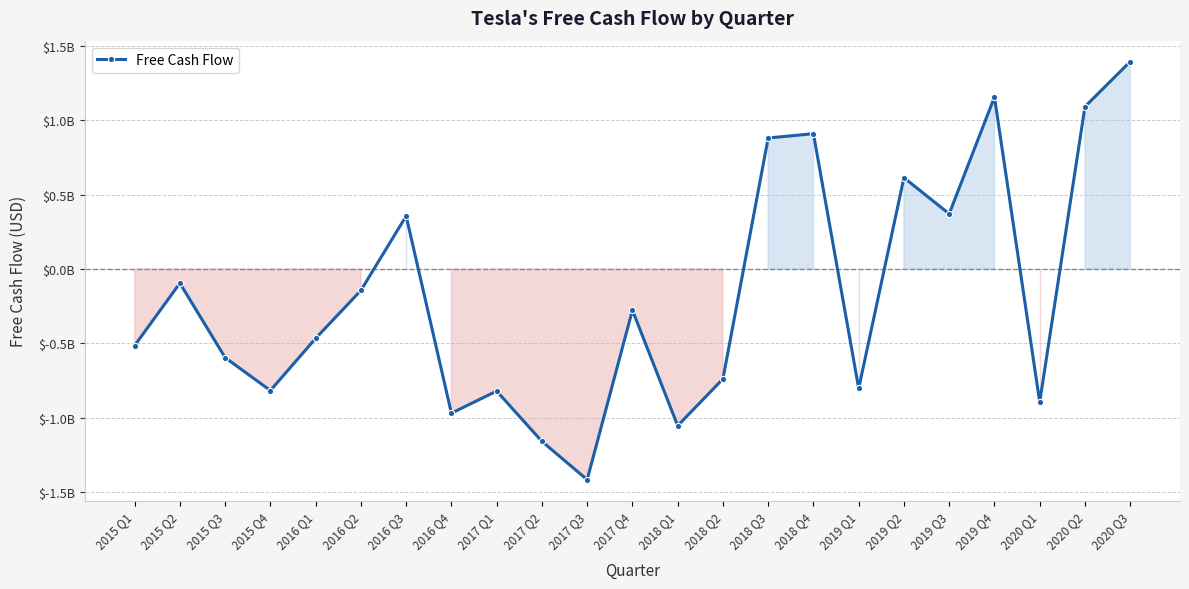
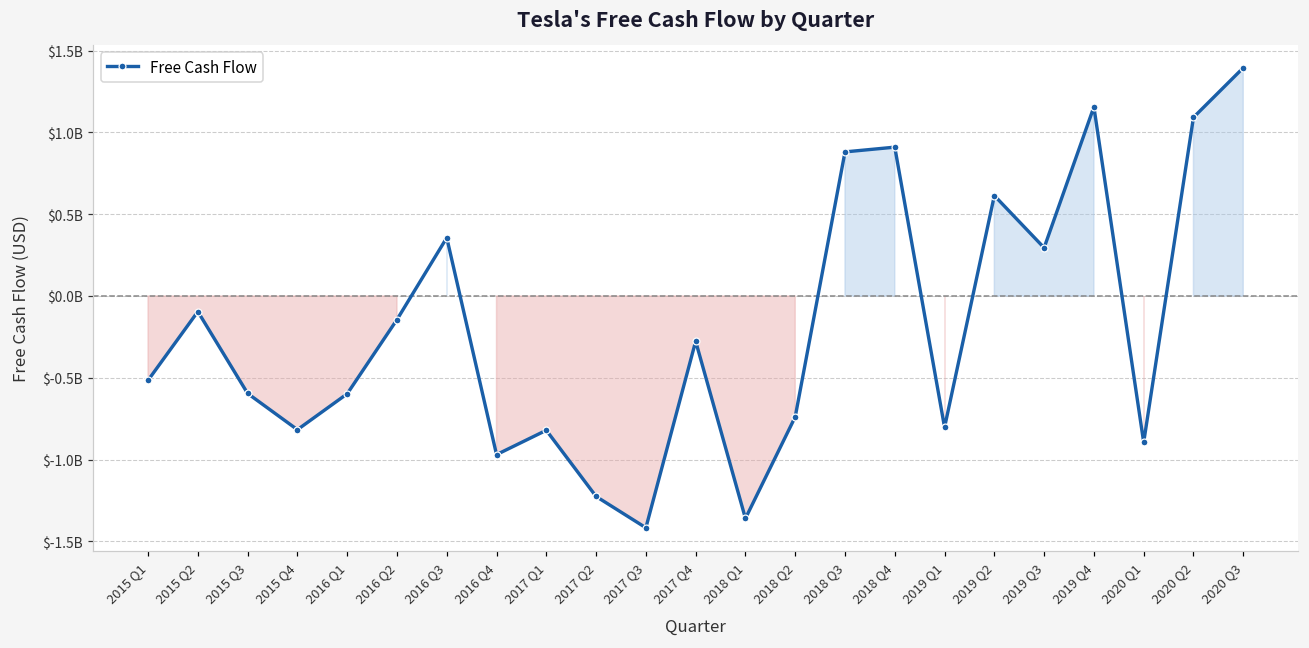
  {
    "2015 Q1": "$-520000000",
    "2015 Q2": "$-100000000",
    "2015 Q3": "$-600000000",
    "2015 Q4": "$-820000000",
-   "2016 Q1": "$-470000000",
+   "2016 Q1": "$-600000000",
    "2016 Q2": "$-140000000",
    "2016 Q3": "$360000000",
    "2016 Q4": "$-970000000",
    "2017 Q1": "$-820000000",
-   "2017 Q2": "$-1160000000",
+   "2017 Q2": "$-1230000000",
    "2017 Q3": "$-1420000000",
    "2017 Q4": "$-280000000",
-   "2018 Q1": "$-1050000000",
+   "2018 Q1": "$-1360000000",
    "2018 Q2": "$-740000000",
    "2018 Q3": "$880000000",
    "2018 Q4": "$910000000",
    "2019 Q1": "$-800000000",
    "2019 Q2": "$610000000",
-   "2019 Q3": "$370000000",
+   "2019 Q3": "$290000000",
    "2019 Q4": "$1160000000",
    "2020 Q1": "$-900000000",
    "2020 Q2": "$1090000000",
    "2020 Q3": "$1400000000"
  }
